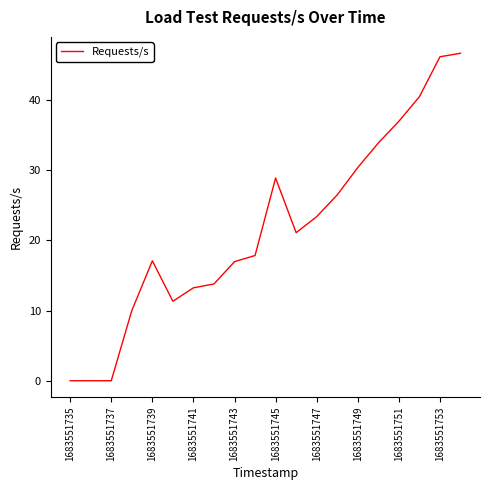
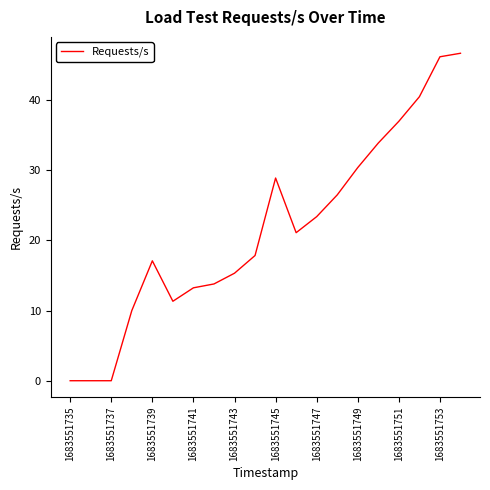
  {
    "1683551735": 0,
    "1683551737": 0,
    "1683551739": 17,
    "1683551741": 13,
-   "1683551743": 17,
+   "1683551743": 15,
    "1683551745": 29,
    "1683551747": 23,
    "1683551749": 30,
    "1683551751": 37,
    "1683551753": 46
  }
